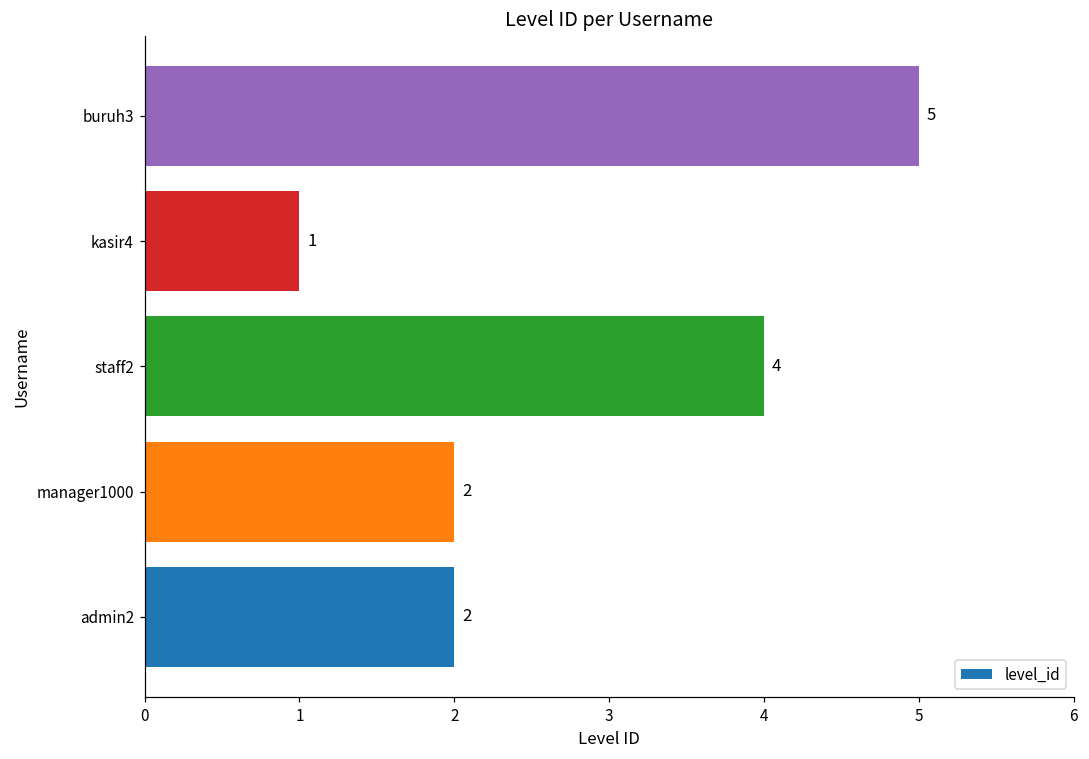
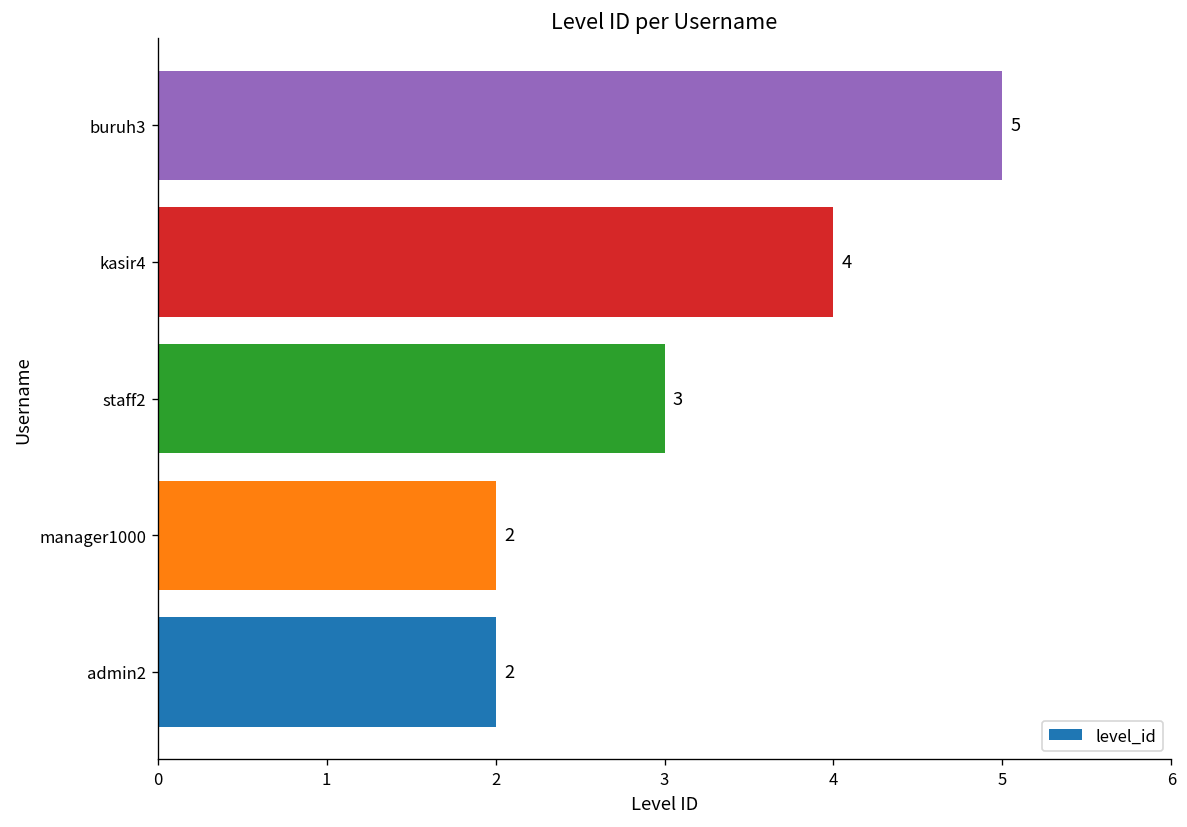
  {
    "buruh3": 5,
-   "kasir4": 1,
-   "staff2": 4,
+   "kasir4": 4,
+   "staff2": 3,
    "manager1000": 2,
    "admin2": 2
  }
